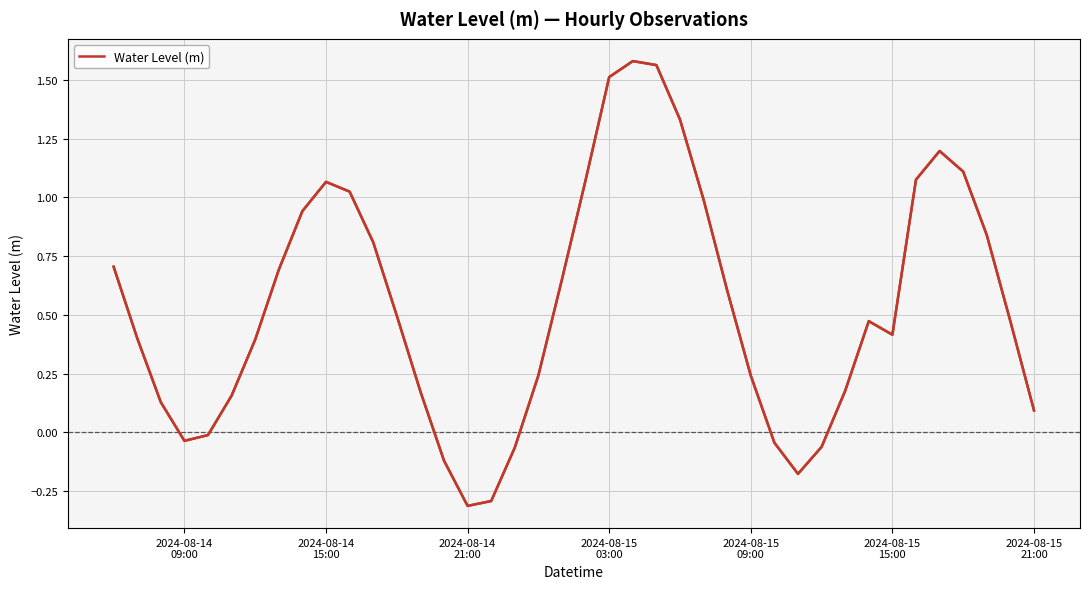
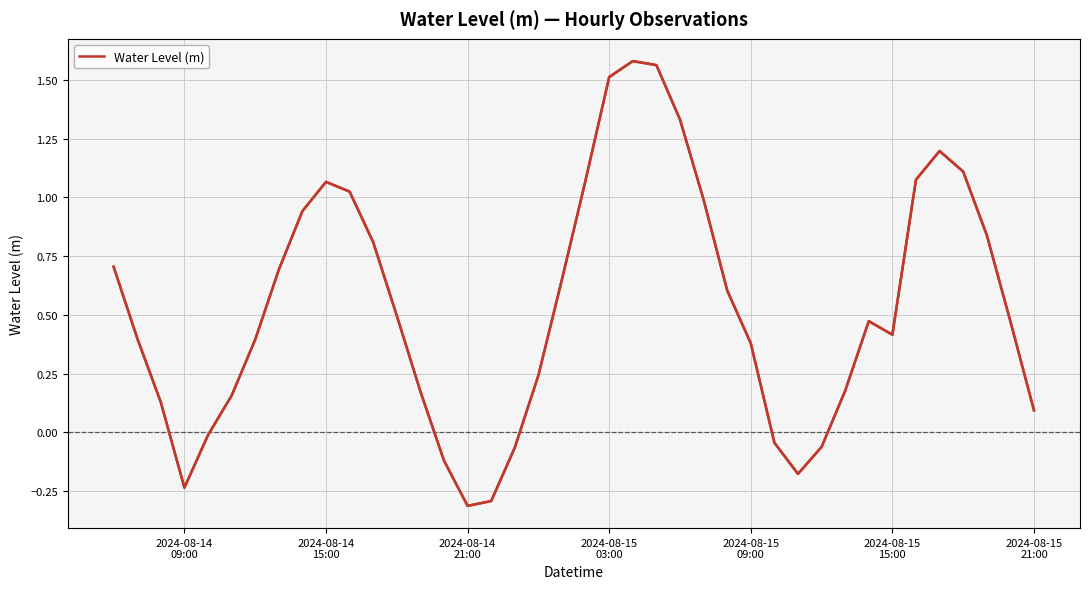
  {
-   "2024-08-14 09:00": -0.04,
+   "2024-08-14 09:00": -0.24,
    "2024-08-14 15:00": 1.07,
    "2024-08-14 21:00": -0.31,
    "2024-08-15 03:00": 1.51,
-   "2024-08-15 09:00": 0.24,
+   "2024-08-15 09:00": 0.38,
    "2024-08-15 15:00": 0.42,
    "2024-08-15 21:00": 0.09
  }
